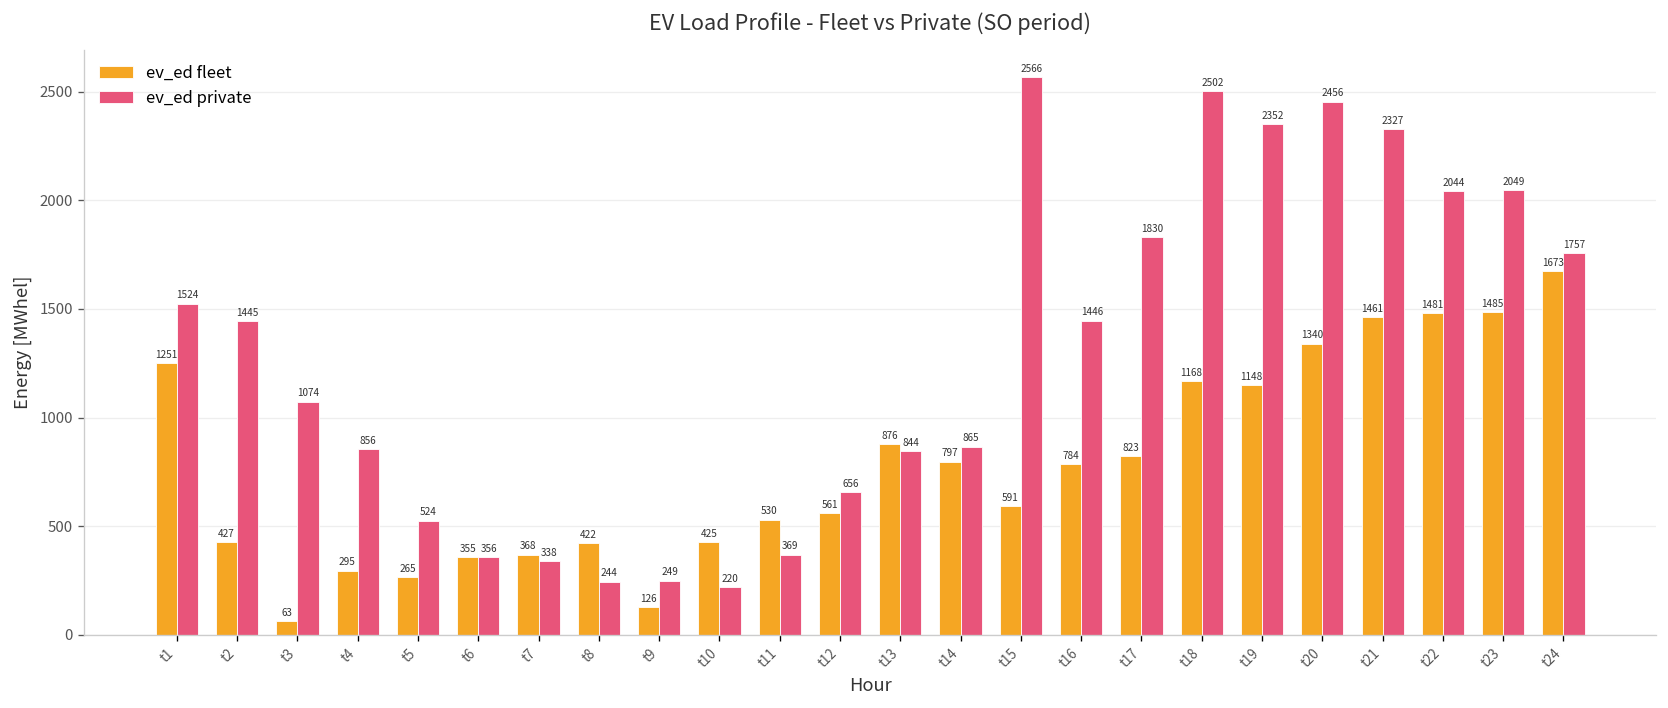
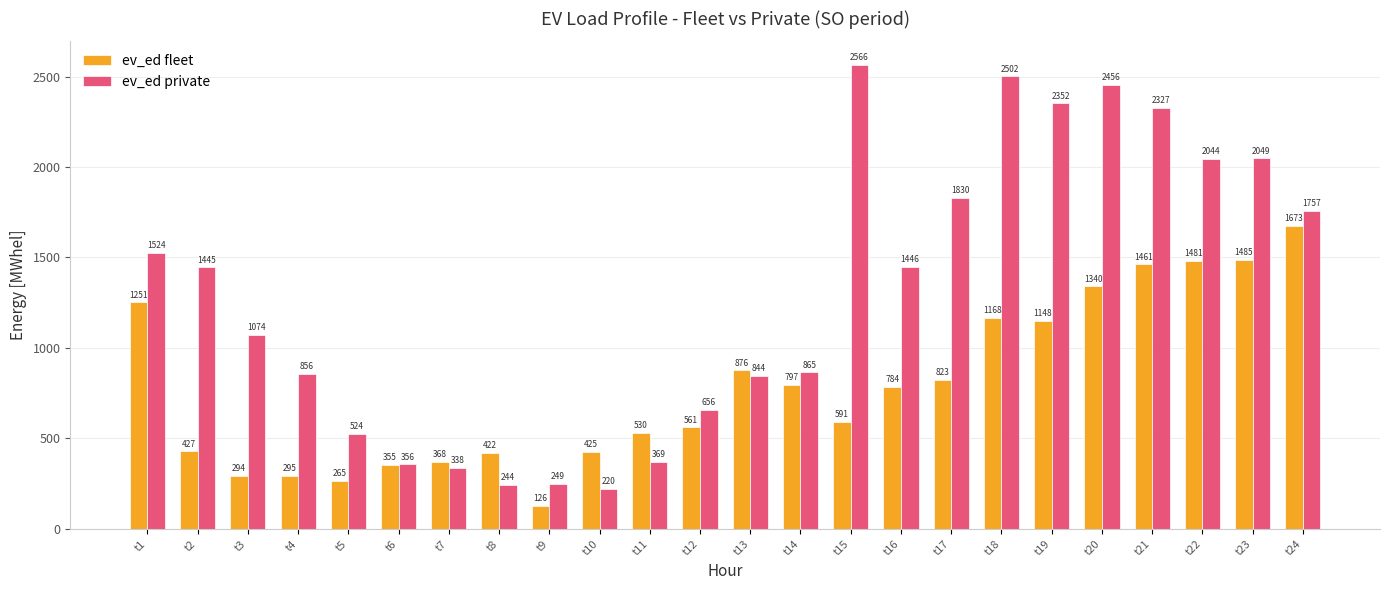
  {
    "ev_ed fleet": {
      "t1": 1251,
      "t2": 427,
-     "t3": 63,
+     "t3": 294,
      "t4": 295,
      "t5": 265,
      "t6": 355,
      "t7": 368,
      "t8": 422,
      "t9": 126,
      "t10": 425,
      "t11": 530,
      "t12": 561,
      "t13": 876,
      "t14": 797,
      "t15": 591,
      "t16": 784,
      "t17": 823,
      "t18": 1168,
      "t19": 1148,
      "t20": 1340,
      "t21": 1461,
      "t22": 1481,
      "t23": 1485,
      "t24": 1673
    },
    "ev_ed private": {
      "t1": 1524,
      "t2": 1445,
      "t3": 1074,
      "t4": 856,
      "t5": 524,
      "t6": 356,
      "t7": 338,
      "t8": 244,
      "t9": 249,
      "t10": 220,
      "t11": 369,
      "t12": 656,
      "t13": 844,
      "t14": 865,
      "t15": 2566,
      "t16": 1446,
      "t17": 1830,
      "t18": 2502,
      "t19": 2352,
      "t20": 2456,
      "t21": 2327,
      "t22": 2044,
      "t23": 2049,
      "t24": 1757
    }
  }
